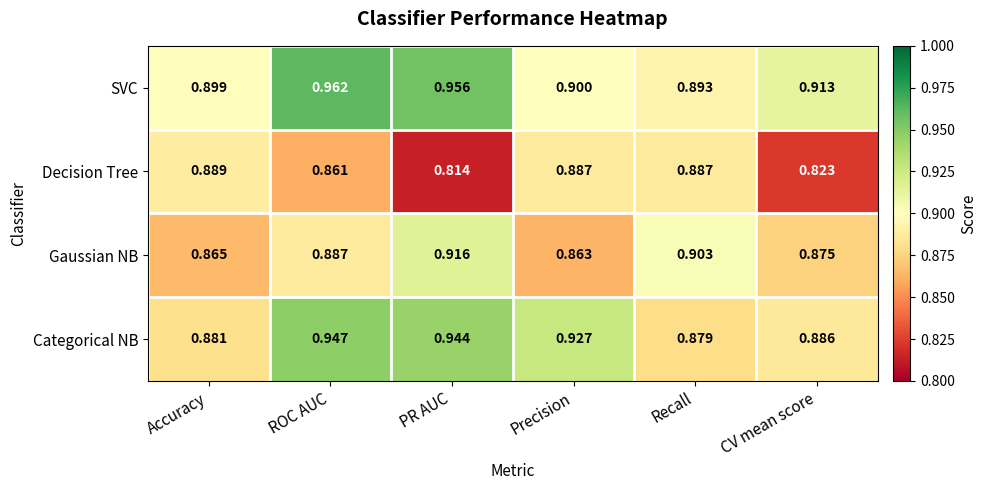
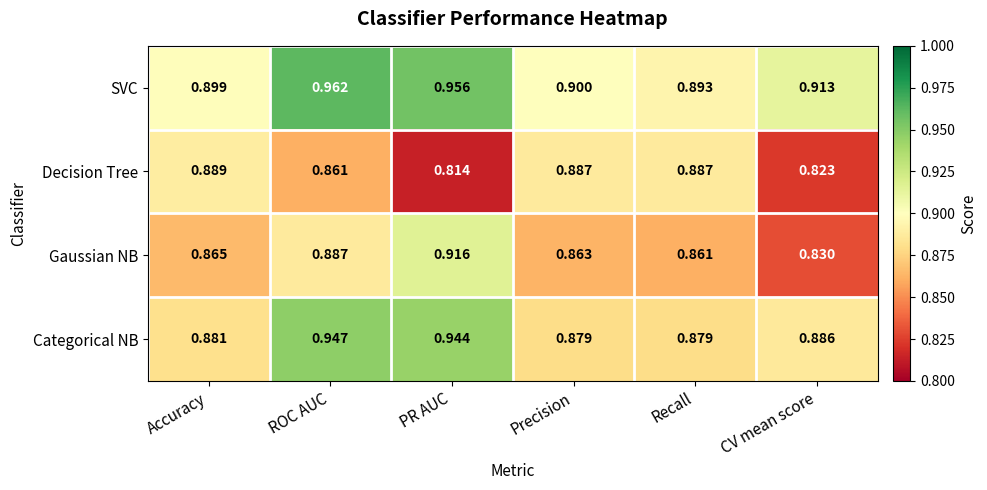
  {
    "SVC": {
      "Accuracy": 0.899,
      "ROC AUC": 0.962,
      "PR AUC": 0.956,
      "Precision": 0.900,
      "Recall": 0.893,
      "CV mean score": 0.913
    },
    "Decision Tree": {
      "Accuracy": 0.889,
      "ROC AUC": 0.861,
      "PR AUC": 0.814,
      "Precision": 0.887,
      "Recall": 0.887,
      "CV mean score": 0.823
    },
    "Gaussian NB": {
      "Accuracy": 0.865,
      "ROC AUC": 0.887,
      "PR AUC": 0.916,
      "Precision": 0.863,
-     "Recall": 0.903,
-     "CV mean score": 0.875
+     "Recall": 0.861,
+     "CV mean score": 0.830
    },
    "Categorical NB": {
      "Accuracy": 0.881,
      "ROC AUC": 0.947,
      "PR AUC": 0.944,
-     "Precision": 0.927,
+     "Precision": 0.879,
      "Recall": 0.879,
      "CV mean score": 0.886
    }
  }
